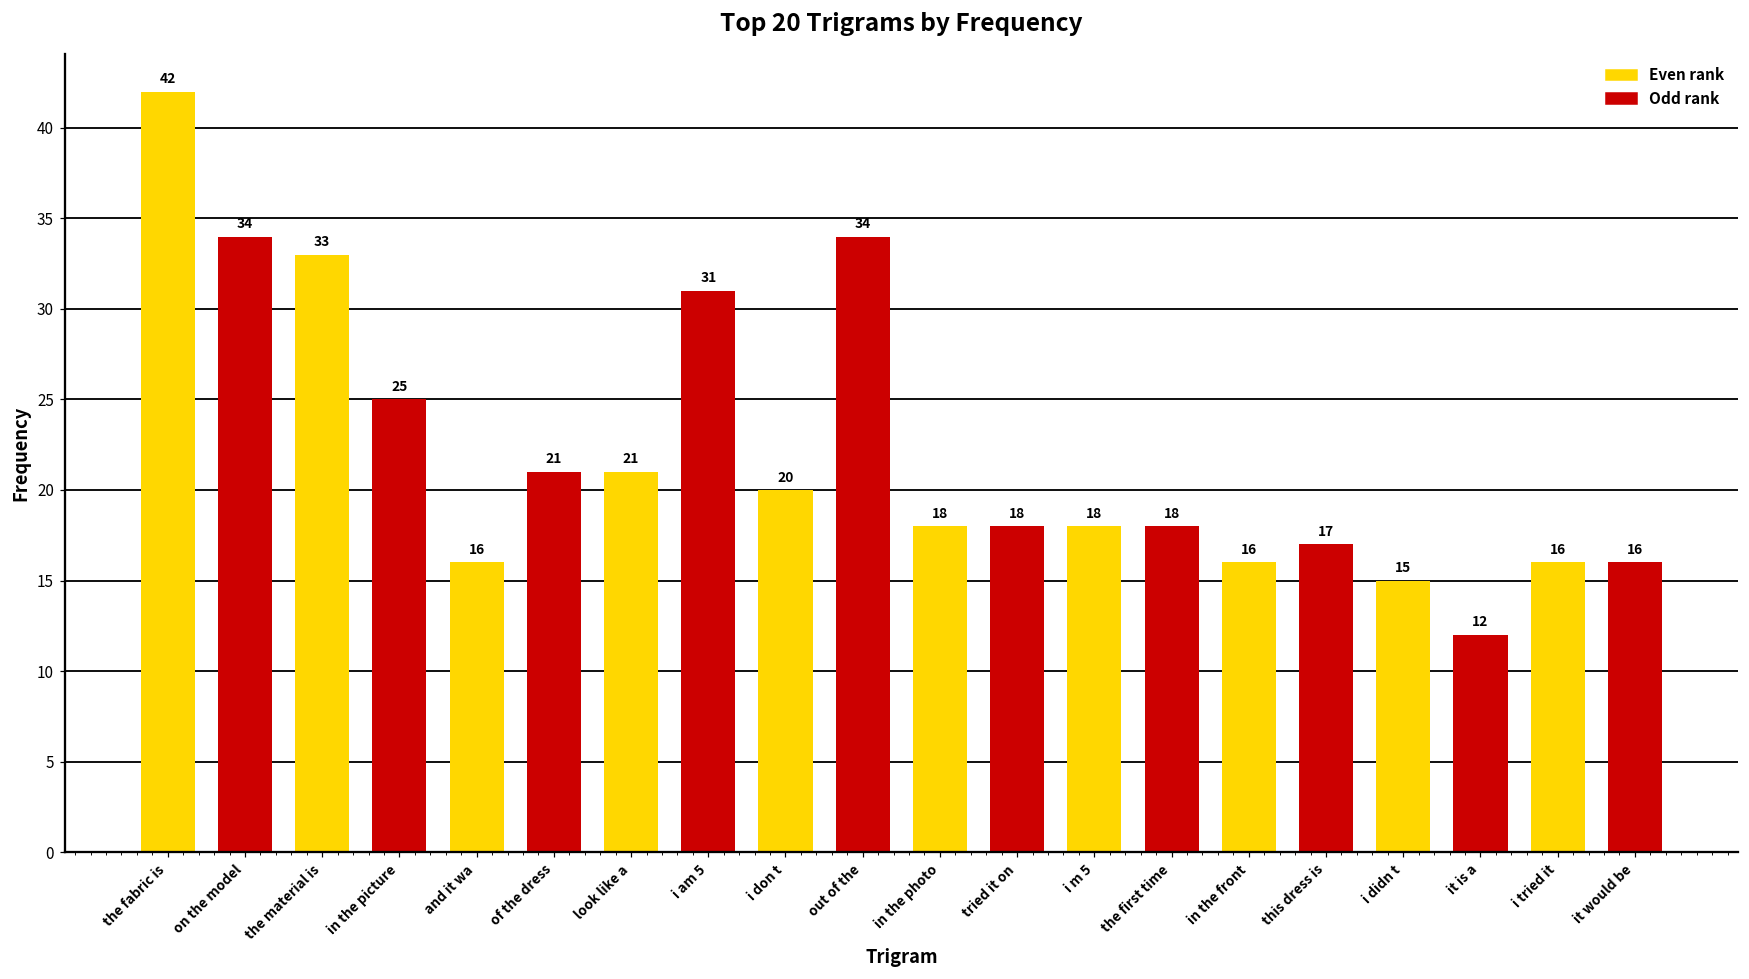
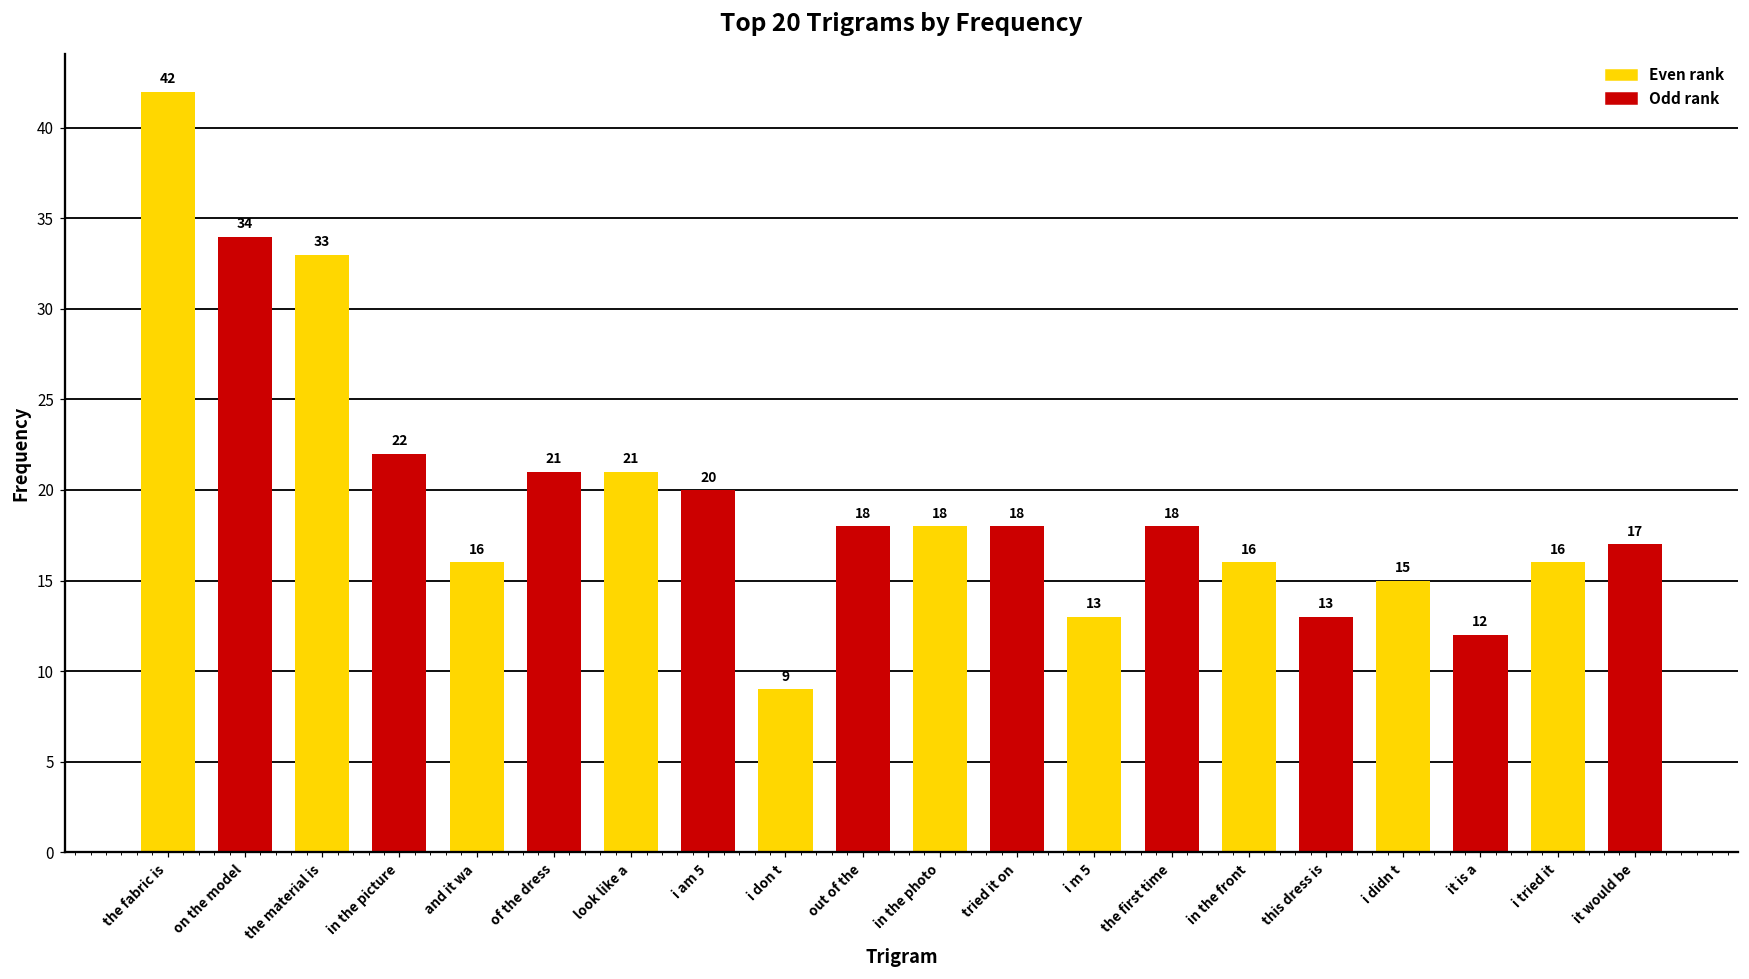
  {
    "the fabric is": 42,
    "on the model": 34,
    "the material is": 33,
-   "in the picture": 25,
+   "in the picture": 22,
    "and it wa": 16,
    "of the dress": 21,
    "look like a": 21,
-   "i am 5": 31,
-   "i don t": 20,
-   "out of the": 34,
+   "i am 5": 20,
+   "i don t": 9,
+   "out of the": 18,
    "in the photo": 18,
    "tried it on": 18,
-   "i m 5": 18,
+   "i m 5": 13,
    "the first time": 18,
    "in the front": 16,
-   "this dress is": 17,
+   "this dress is": 13,
    "i didn t": 15,
    "it is a": 12,
    "i tried it": 16,
-   "it would be": 16
+   "it would be": 17
  }
